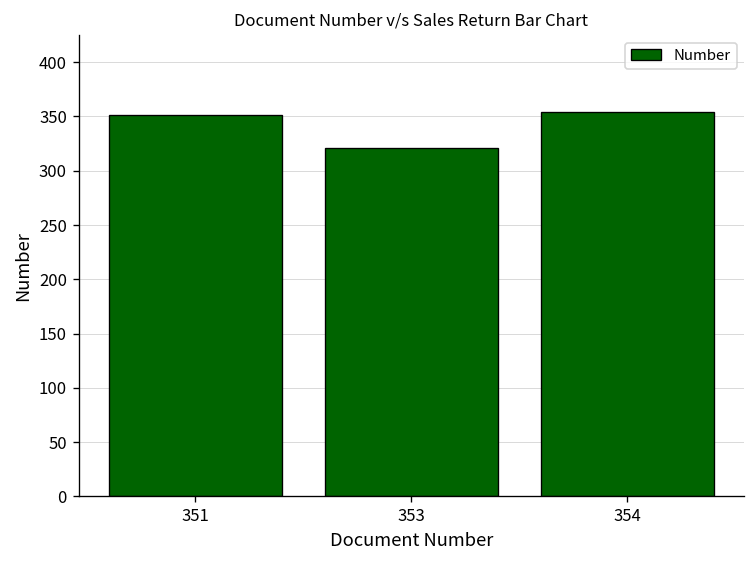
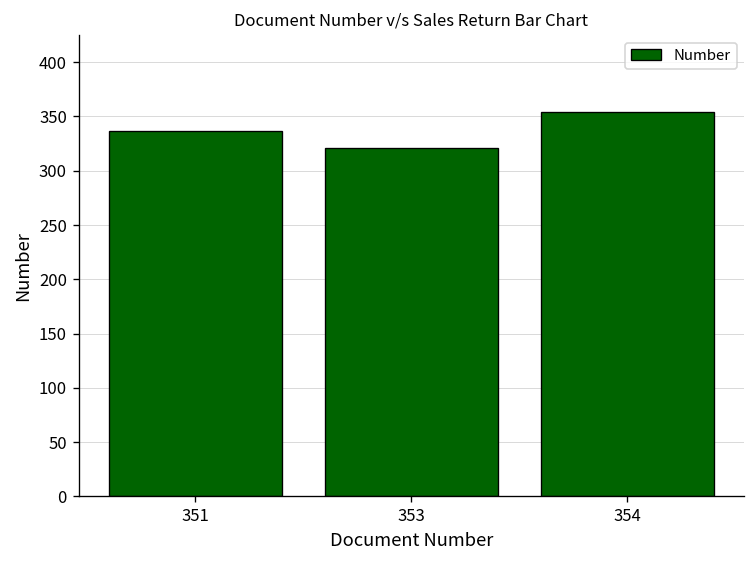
  {
-   "351": 350,
+   "351": 340,
    "353": 320,
    "354": 350
  }
